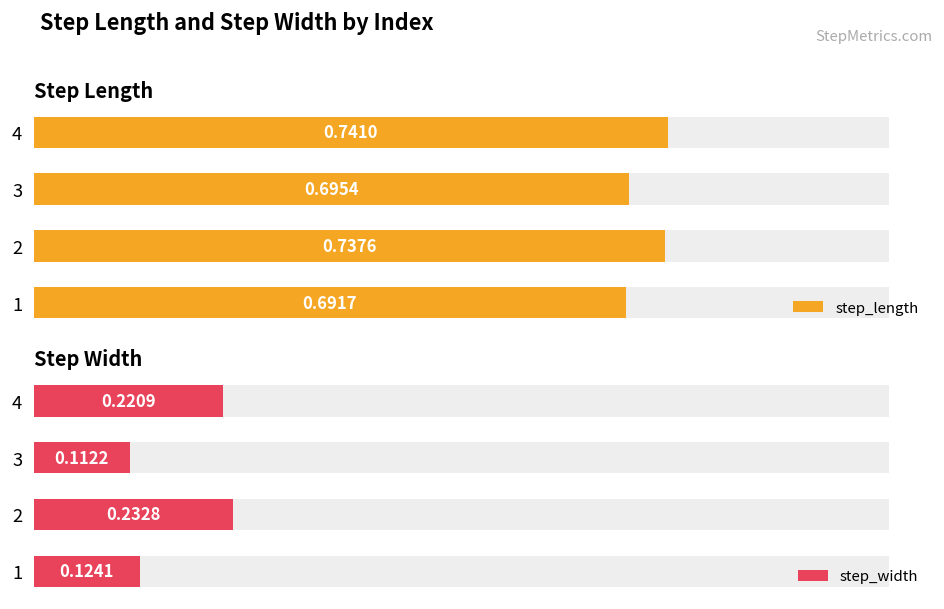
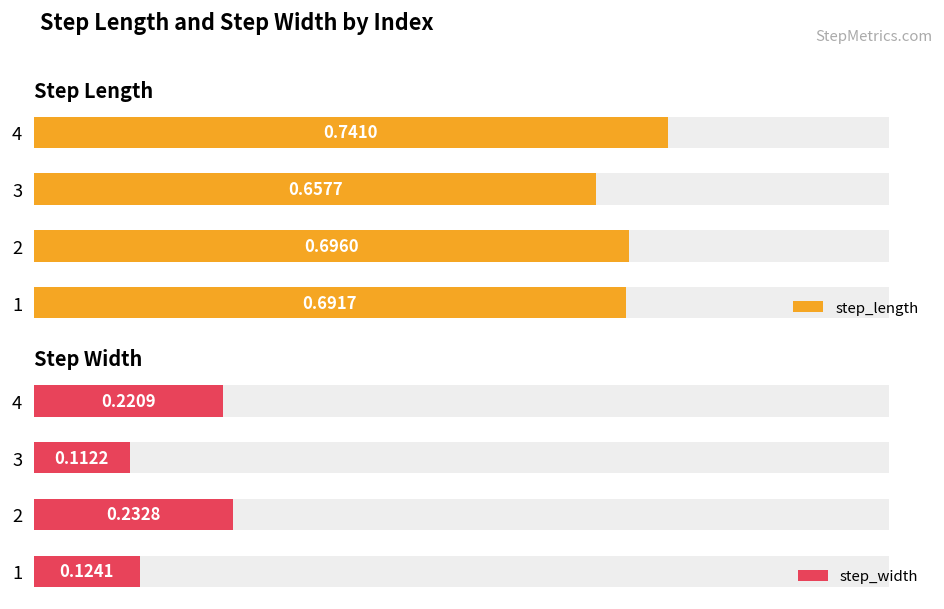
  {
    "Step Length": {
      "step_length": {
-       "3": 0.6954,
-       "2": 0.7376
+       "3": 0.6577,
+       "2": 0.6960
      }
    }
  }
